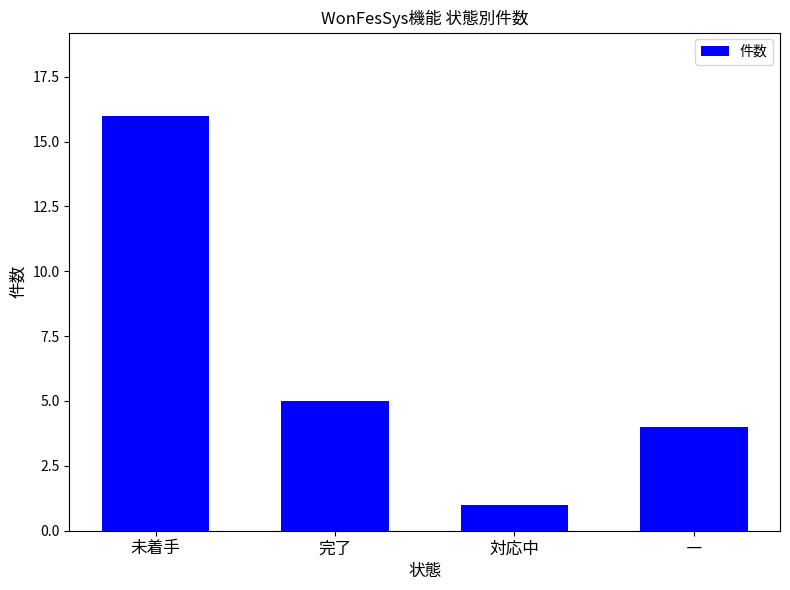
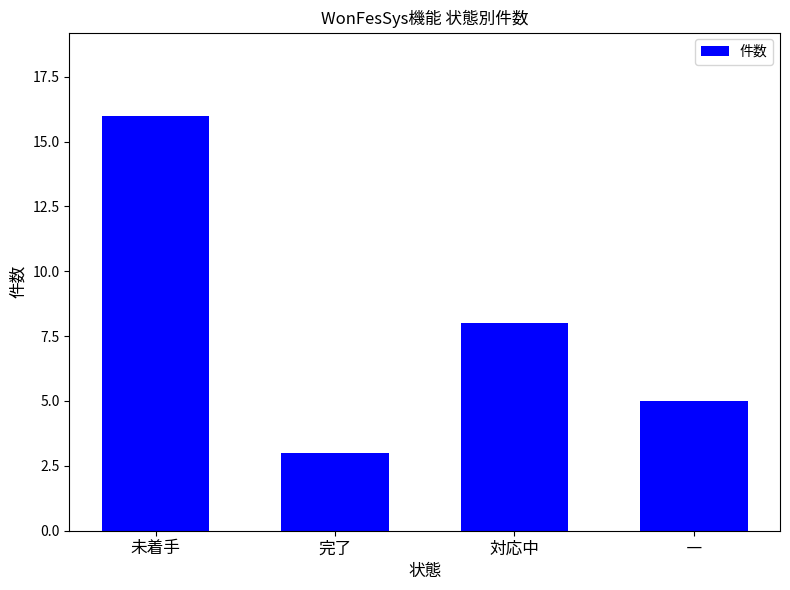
  {
    "未着手": 16,
-   "完了": 5,
-   "対応中": 1,
-   "―": 4
+   "完了": 3,
+   "対応中": 8,
+   "―": 5
  }
